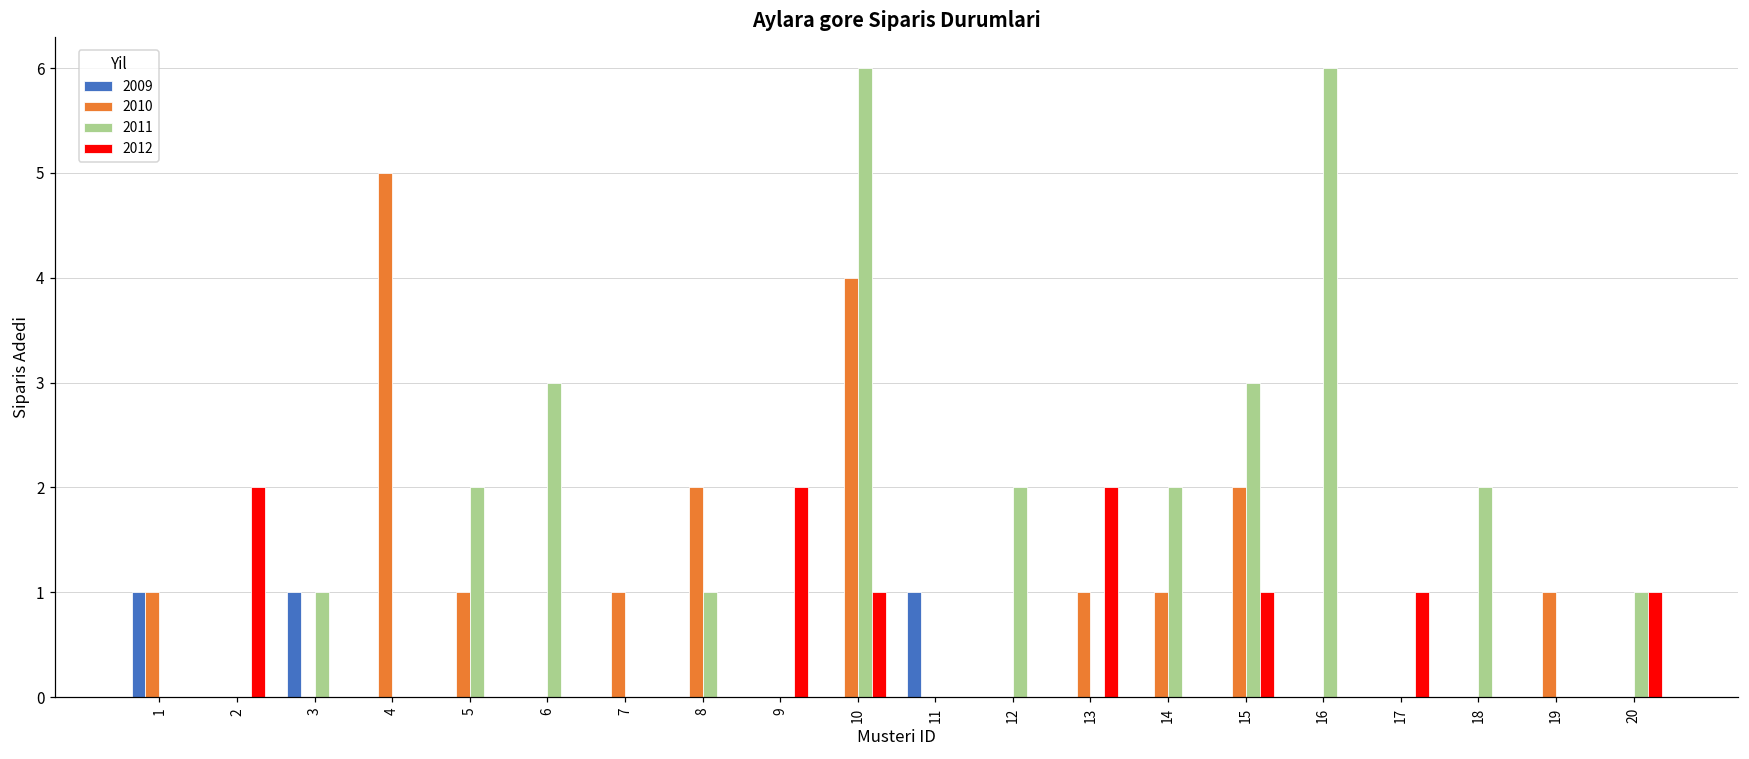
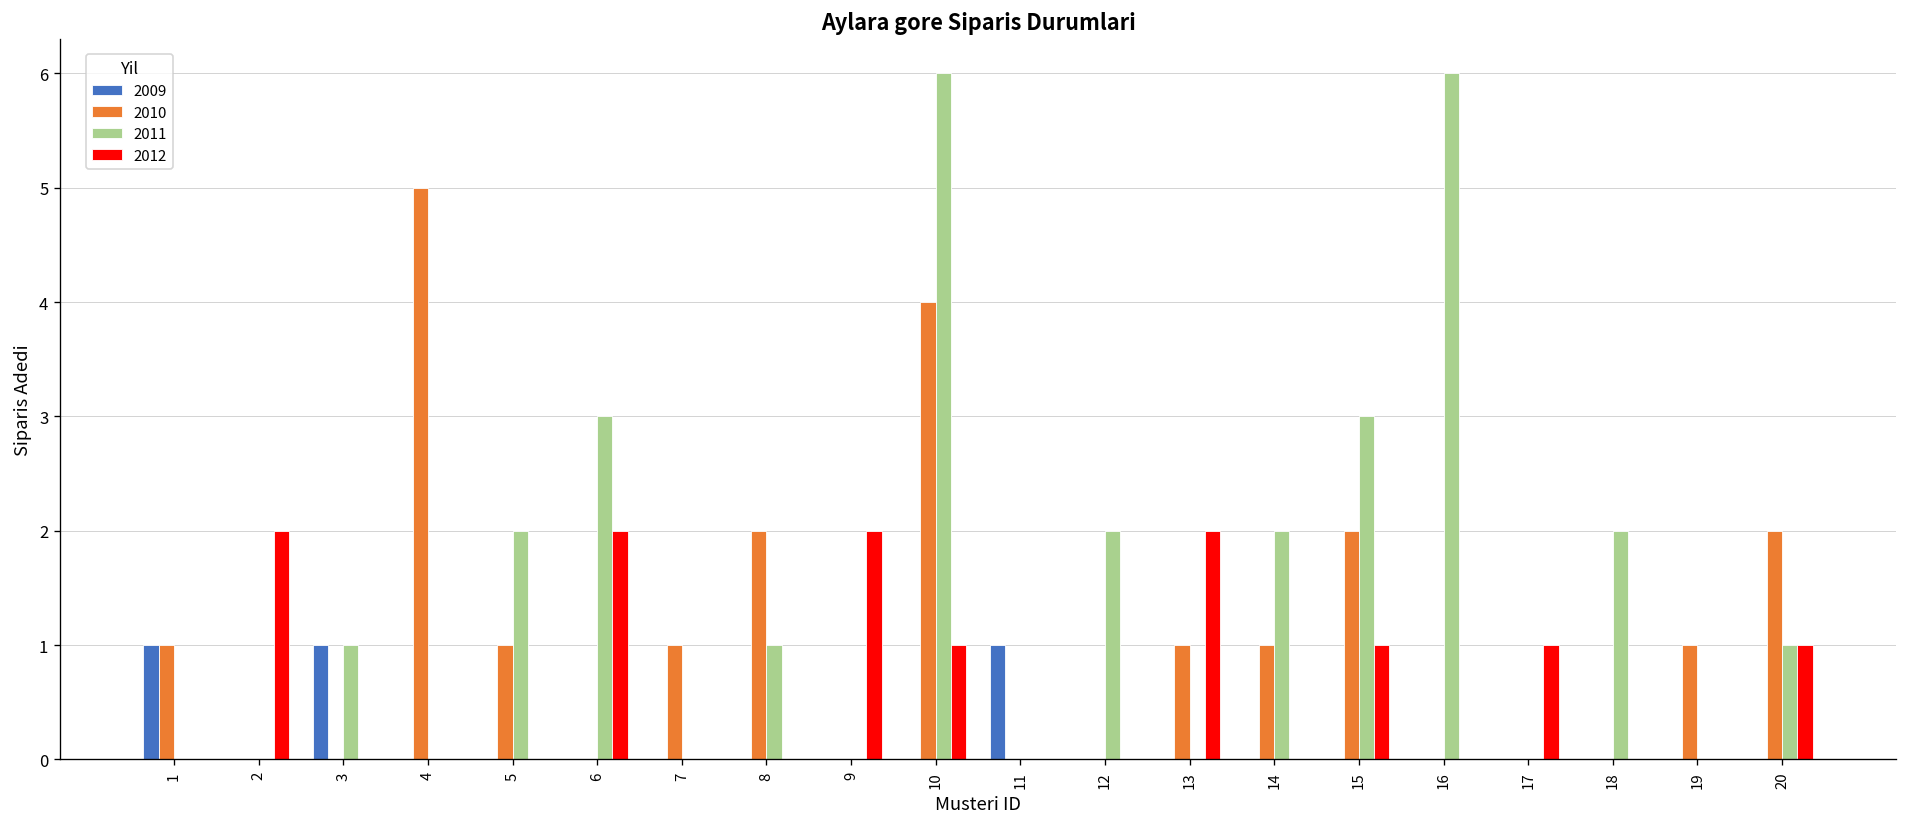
  {
    "2009": {
      "1": 1,
      "2": 0,
      "3": 1,
      "4": 0,
      "5": 0,
      "6": 0,
      "7": 0,
      "8": 0,
      "9": 0,
      "10": 0,
      "11": 1,
      "12": 0,
      "13": 0,
      "14": 0,
      "15": 0,
      "16": 0,
      "17": 0,
      "18": 0,
      "19": 0,
      "20": 0
    },
    "2010": {
      "1": 1,
      "2": 0,
      "3": 0,
      "4": 5,
      "5": 1,
      "6": 0,
      "7": 1,
      "8": 2,
      "9": 0,
      "10": 4,
      "11": 0,
      "12": 0,
      "13": 1,
      "14": 1,
      "15": 2,
      "16": 0,
      "17": 0,
      "18": 0,
      "19": 1,
-     "20": 0
+     "20": 2
    },
    "2011": {
      "1": 0,
      "2": 0,
      "3": 1,
      "4": 0,
      "5": 2,
      "6": 3,
      "7": 0,
      "8": 1,
      "9": 0,
      "10": 6,
      "11": 0,
      "12": 2,
      "13": 0,
      "14": 2,
      "15": 3,
      "16": 6,
      "17": 0,
      "18": 2,
      "19": 0,
      "20": 1
    },
    "2012": {
      "1": 0,
      "2": 2,
      "3": 0,
      "4": 0,
      "5": 0,
-     "6": 0,
+     "6": 2,
      "7": 0,
      "8": 0,
      "9": 2,
      "10": 1,
      "11": 0,
      "12": 0,
      "13": 2,
      "14": 0,
      "15": 1,
      "16": 0,
      "17": 1,
      "18": 0,
      "19": 0,
      "20": 1
    }
  }
